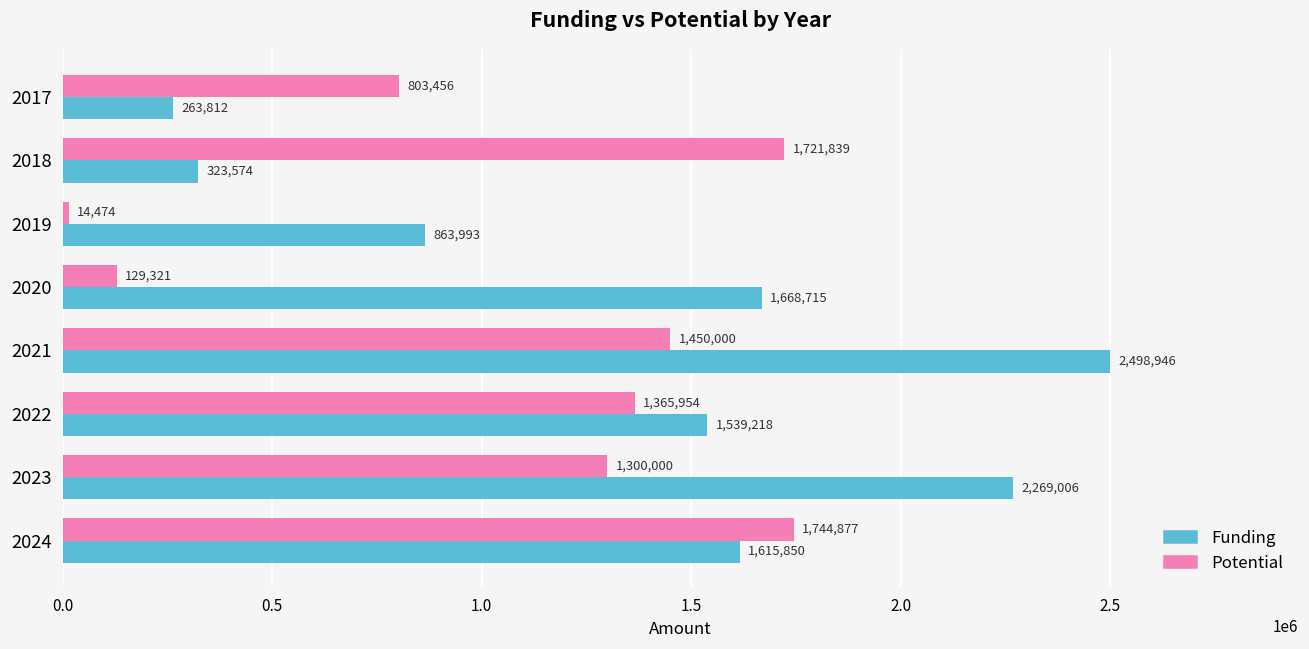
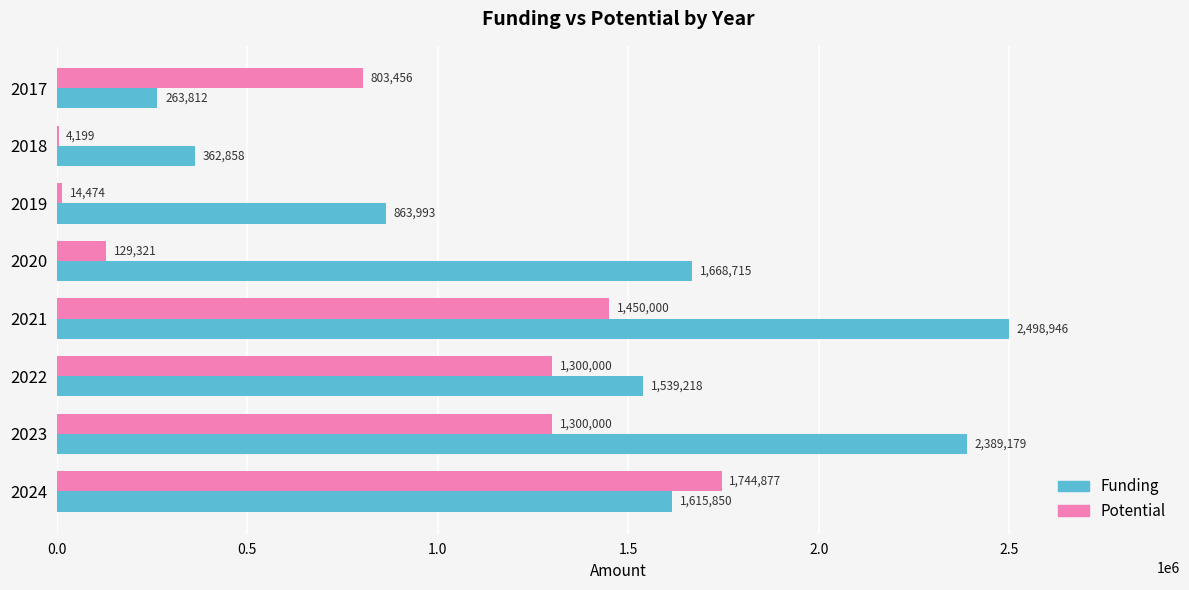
  {
    "Funding": {
      "2017": "263,812",
-     "2018": "323,574",
+     "2018": "362,858",
      "2019": "863,993",
      "2020": "1,668,715",
      "2021": "2,498,946",
      "2022": "1,539,218",
-     "2023": "2,269,006",
+     "2023": "2,389,179",
      "2024": "1,615,850"
    },
    "Potential": {
      "2017": "803,456",
-     "2018": "1,721,839",
+     "2018": "4,199",
      "2019": "14,474",
      "2020": "129,321",
      "2021": "1,450,000",
-     "2022": "1,365,954",
+     "2022": "1,300,000",
      "2023": "1,300,000",
      "2024": "1,744,877"
    }
  }
